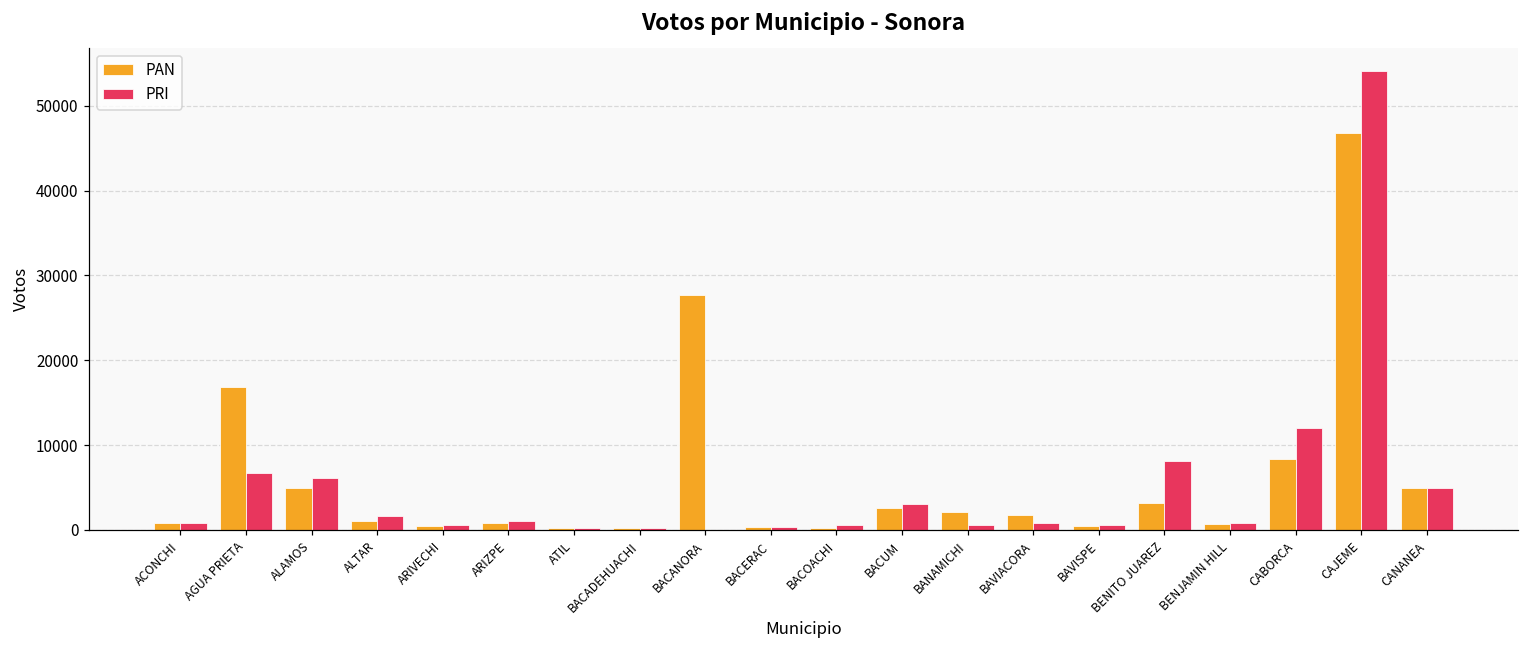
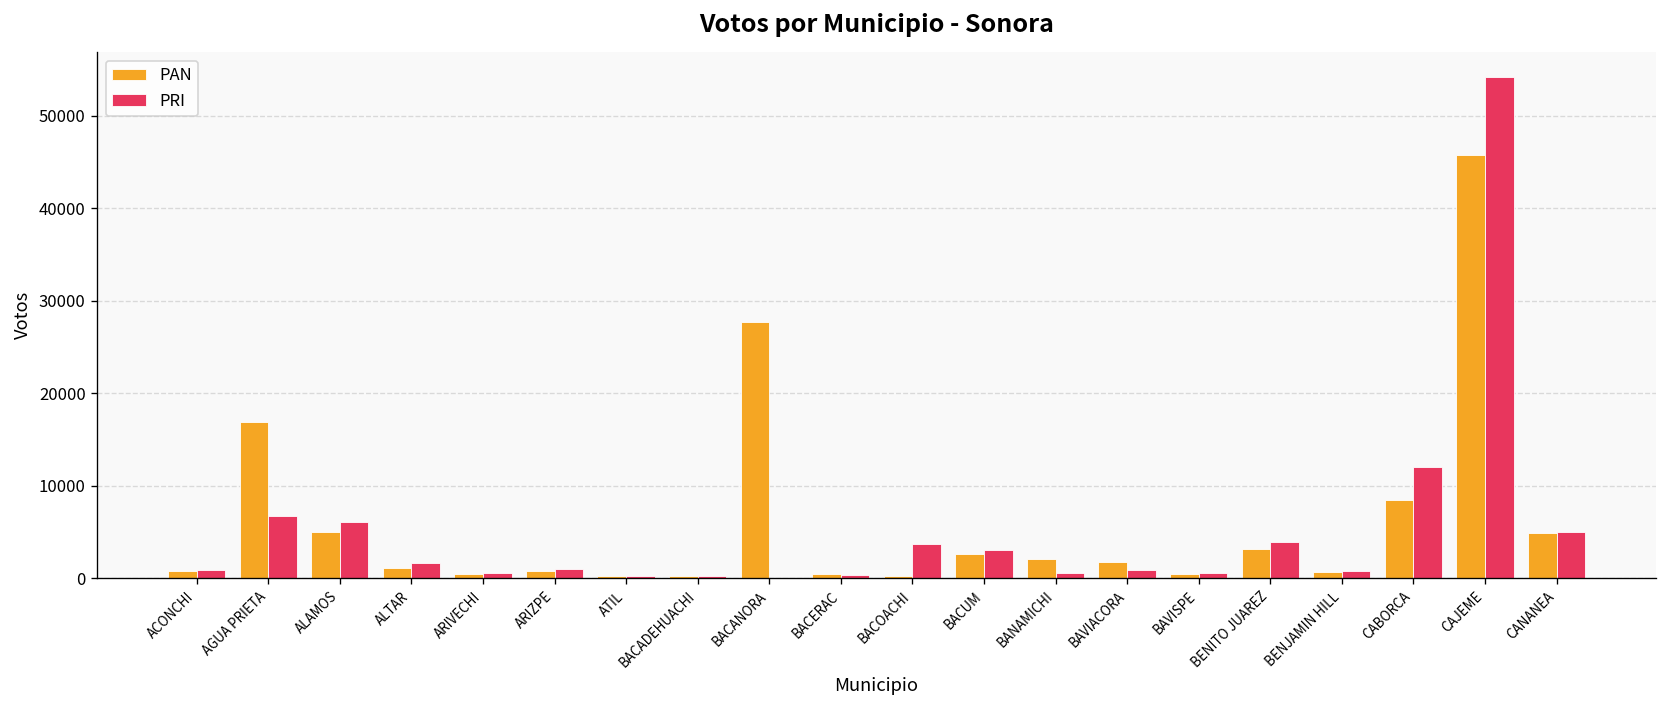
  {
    "PAN": {
      "ACONCHI": 1000,
      "AGUA PRIETA": 17000,
      "ALAMOS": 5000,
      "ALTAR": 1000,
      "ARIVECHI": 0,
      "ARIZPE": 1000,
      "BACANORA": 28000,
      "BACERAC": 0,
      "BACUM": 3000,
      "BANAMICHI": 2000,
      "BAVIACORA": 2000,
      "BAVISPE": 0,
      "BENITO JUAREZ": 3000,
      "BENJAMIN HILL": 1000,
      "CABORCA": 8000,
-     "CAJEME": 47000,
+     "CAJEME": 46000,
      "CANANEA": 5000
    },
    "PRI": {
      "ACONCHI": 1000,
      "AGUA PRIETA": 7000,
      "ALAMOS": 6000,
      "ALTAR": 2000,
      "ARIVECHI": 1000,
      "ARIZPE": 1000,
-     "BACOACHI": 1000,
+     "BACOACHI": 4000,
      "BACUM": 3000,
      "BANAMICHI": 1000,
      "BAVIACORA": 1000,
      "BAVISPE": 1000,
-     "BENITO JUAREZ": 8000,
+     "BENITO JUAREZ": 4000,
      "BENJAMIN HILL": 1000,
      "CABORCA": 12000,
      "CAJEME": 54000,
      "CANANEA": 5000
    }
  }
